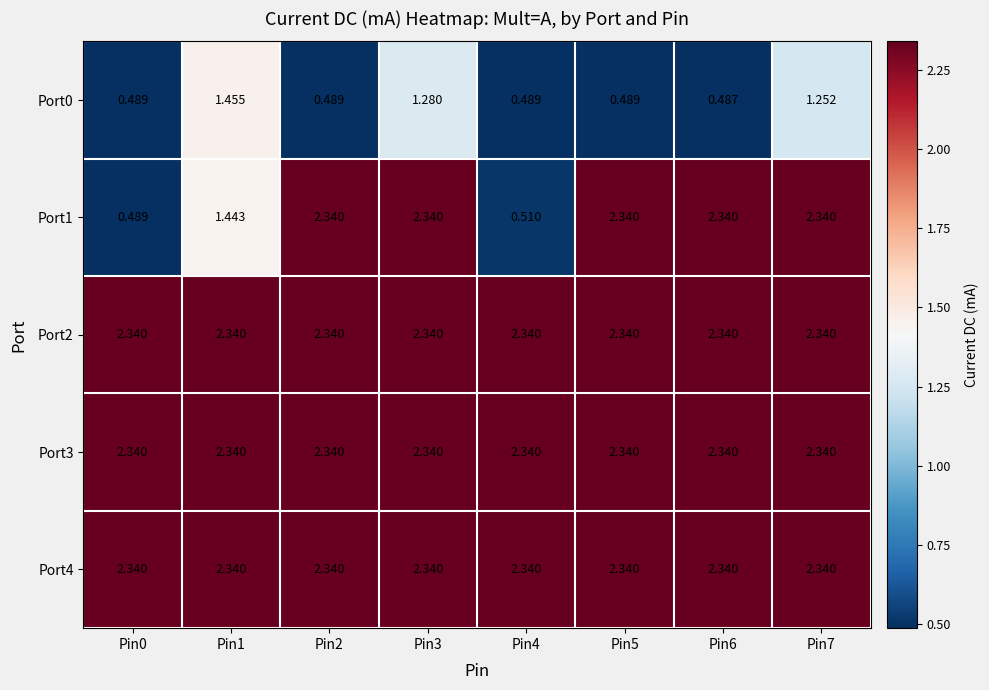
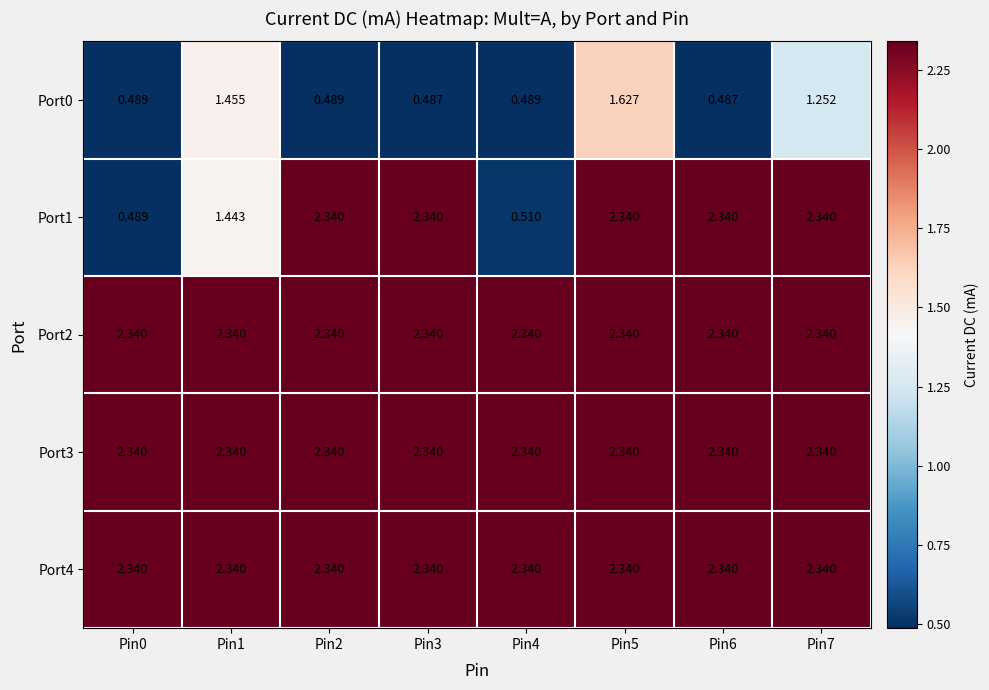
  {
    "Port0": {
      "Pin0": 0.489,
      "Pin1": 1.455,
      "Pin2": 0.489,
-     "Pin3": 1.280,
+     "Pin3": 0.487,
      "Pin4": 0.489,
-     "Pin5": 0.489,
+     "Pin5": 1.627,
      "Pin6": 0.487,
      "Pin7": 1.252
    },
    "Port1": {
      "Pin0": 0.489,
      "Pin1": 1.443,
      "Pin2": 2.340,
      "Pin3": 2.340,
      "Pin4": 0.510,
      "Pin5": 2.340,
      "Pin6": 2.340,
      "Pin7": 2.340
    },
    "Port2": {
      "Pin0": 2.340,
      "Pin1": 2.340,
      "Pin2": 2.340,
      "Pin3": 2.340,
      "Pin4": 2.340,
      "Pin5": 2.340,
      "Pin6": 2.340,
      "Pin7": 2.340
    },
    "Port3": {
      "Pin0": 2.340,
      "Pin1": 2.340,
      "Pin2": 2.340,
      "Pin3": 2.340,
      "Pin4": 2.340,
      "Pin5": 2.340,
      "Pin6": 2.340,
      "Pin7": 2.340
    },
    "Port4": {
      "Pin0": 2.340,
      "Pin1": 2.340,
      "Pin2": 2.340,
      "Pin3": 2.340,
      "Pin4": 2.340,
      "Pin5": 2.340,
      "Pin6": 2.340,
      "Pin7": 2.340
    }
  }
